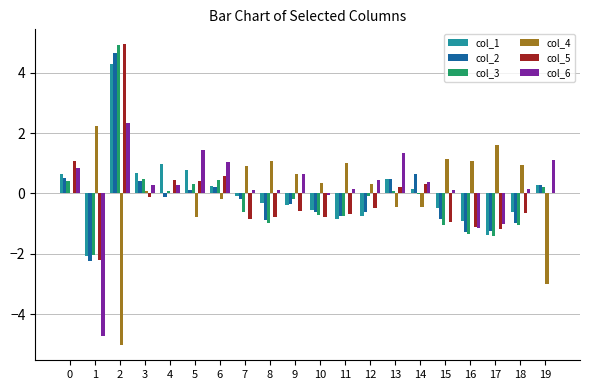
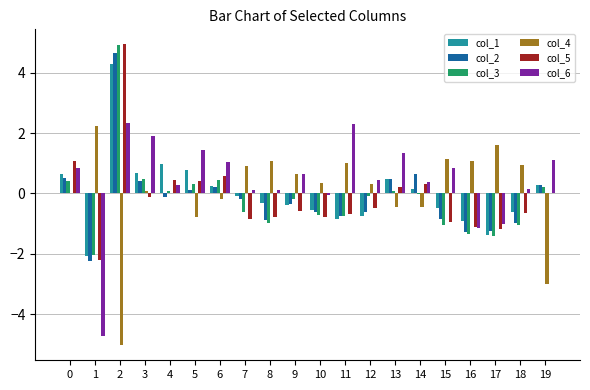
  {
    "col_4": {
      "1": 2.2,
      "2": -5.0,
      "3": 0.1,
      "5": -0.8,
      "6": -0.2,
      "7": 0.9,
      "8": 1.1,
      "9": 0.6,
      "10": 0.3,
      "11": 1.0,
      "12": 0.3,
      "13": -0.4,
      "14": -0.5,
      "15": 1.1,
      "16": 1.1,
      "17": 1.6,
      "18": 1.0,
      "19": -3.0
    },
    "col_5": {
      "0": 1.1,
      "1": -2.2,
      "2": 4.9,
      "3": -0.1,
      "4": 0.4,
      "5": 0.4,
      "6": 0.6,
      "7": -0.9,
      "8": -0.8,
      "9": -0.6,
      "10": -0.8,
      "11": -0.7,
      "12": -0.5,
      "13": 0.2,
      "14": 0.3,
      "15": -1.0,
      "16": -1.1,
      "17": -1.2,
      "18": -0.6
    },
    "col_6": {
      "0": 0.9,
      "1": -4.7,
      "2": 2.3,
-     "3": 0.3,
+     "3": 1.9,
      "4": 0.3,
      "5": 1.5,
      "6": 1.0,
      "7": 0.1,
      "8": 0.1,
      "9": 0.6,
-     "11": 0.1,
+     "11": 2.3,
      "12": 0.4,
      "13": 1.3,
      "14": 0.4,
-     "15": 0.1,
+     "15": 0.8,
      "16": -1.1,
      "17": -1.0,
      "18": 0.1,
      "19": 1.1
    }
  }
